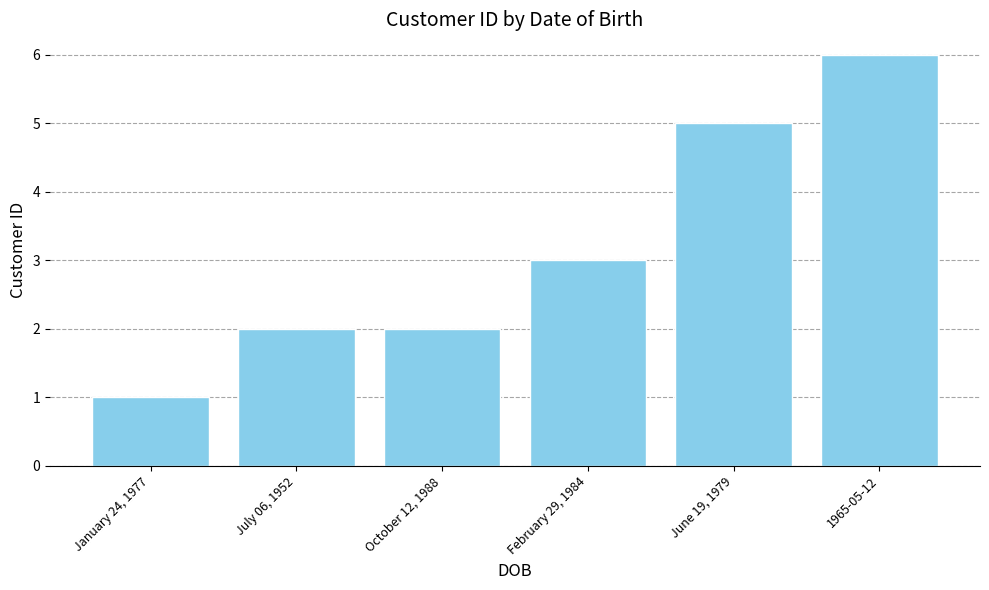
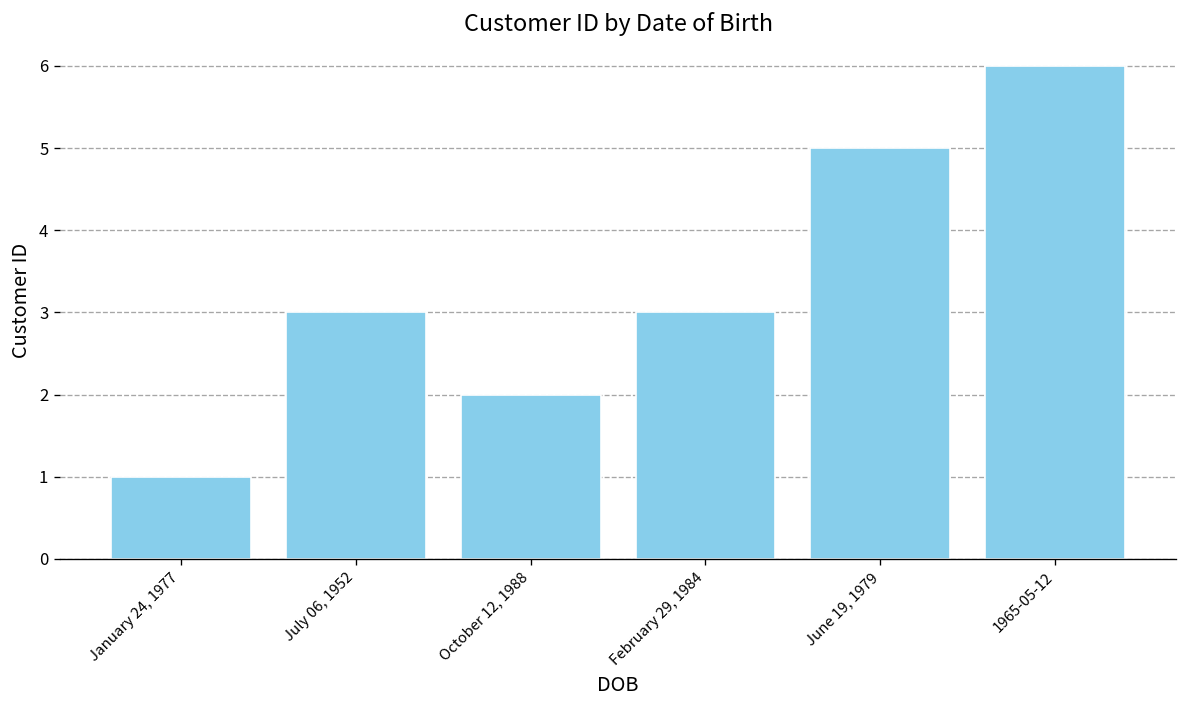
  {
    "January 24, 1977": 1,
-   "July 06, 1952": 2,
+   "July 06, 1952": 3,
    "October 12, 1988": 2,
    "February 29, 1984": 3,
    "June 19, 1979": 5,
    "1965-05-12": 6
  }
